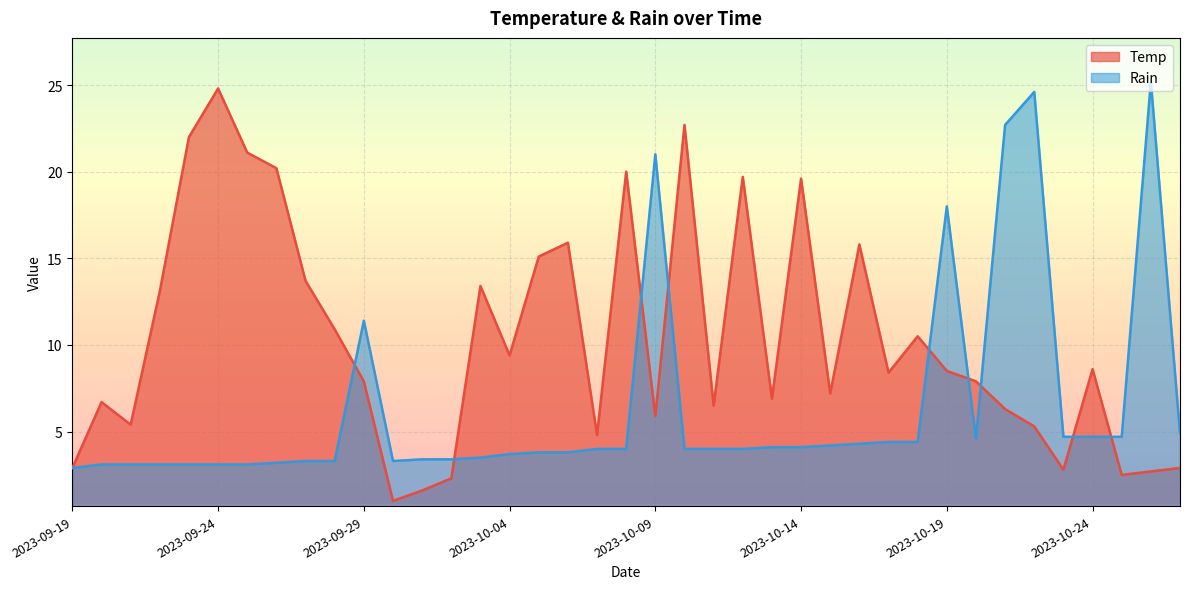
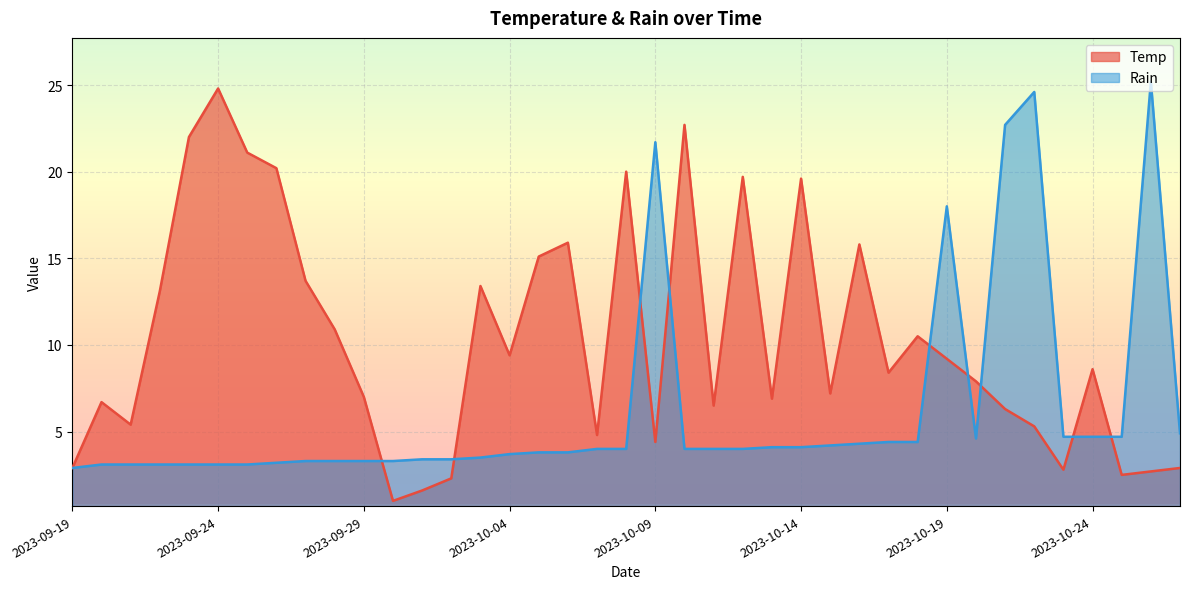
  {
    "Temp": {
      "2023-09-24": 24.8,
-     "2023-09-29": 7.9,
+     "2023-09-29": 7.0,
      "2023-10-04": 9.4,
-     "2023-10-09": 5.9,
+     "2023-10-09": 4.4,
      "2023-10-14": 19.6,
-     "2023-10-19": 8.5,
+     "2023-10-19": 9.2,
      "2023-10-24": 8.6
    },
    "Rain": {
      "2023-09-24": 3.1,
-     "2023-09-29": 11.4,
+     "2023-09-29": 3.3,
      "2023-10-04": 3.7,
-     "2023-10-09": 21.0,
+     "2023-10-09": 21.7,
      "2023-10-14": 4.1,
      "2023-10-19": 18.0,
      "2023-10-24": 4.7
    }
  }
